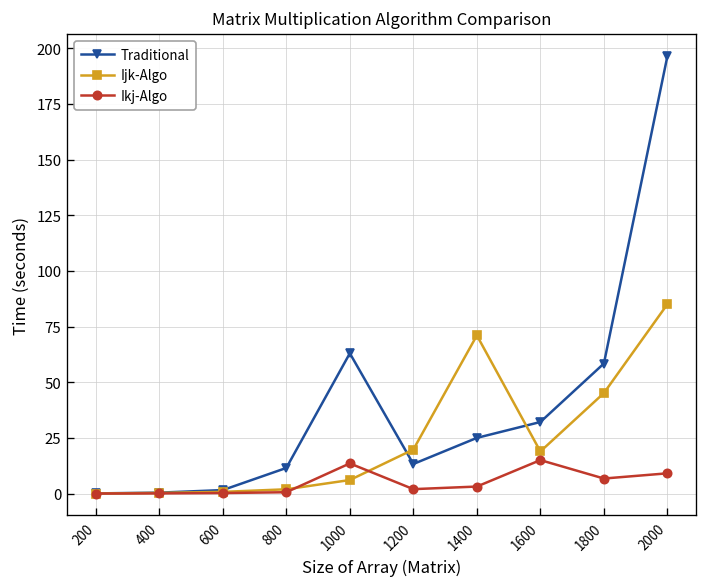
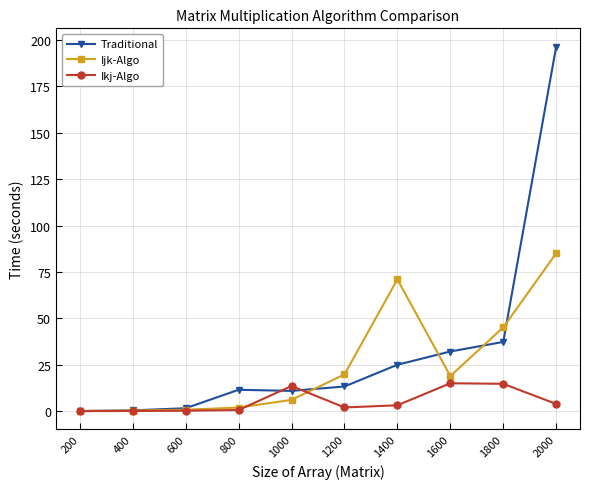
  {
    "Traditional": {
      "800": 12,
-     "1000": 63,
+     "1000": 11,
      "1200": 13,
      "1400": 25,
      "1600": 32,
-     "1800": 58,
+     "1800": 37,
      "2000": 196
    },
    "Ijk-Algo": {
      "1000": 6,
      "1200": 20,
      "1400": 71,
      "1600": 19,
      "1800": 45,
      "2000": 85
    },
    "Ikj-Algo": {
      "1000": 14,
      "1200": 2,
      "1400": 3,
      "1600": 15,
-     "1800": 7,
-     "2000": 9
+     "1800": 15,
+     "2000": 4
    }
  }
